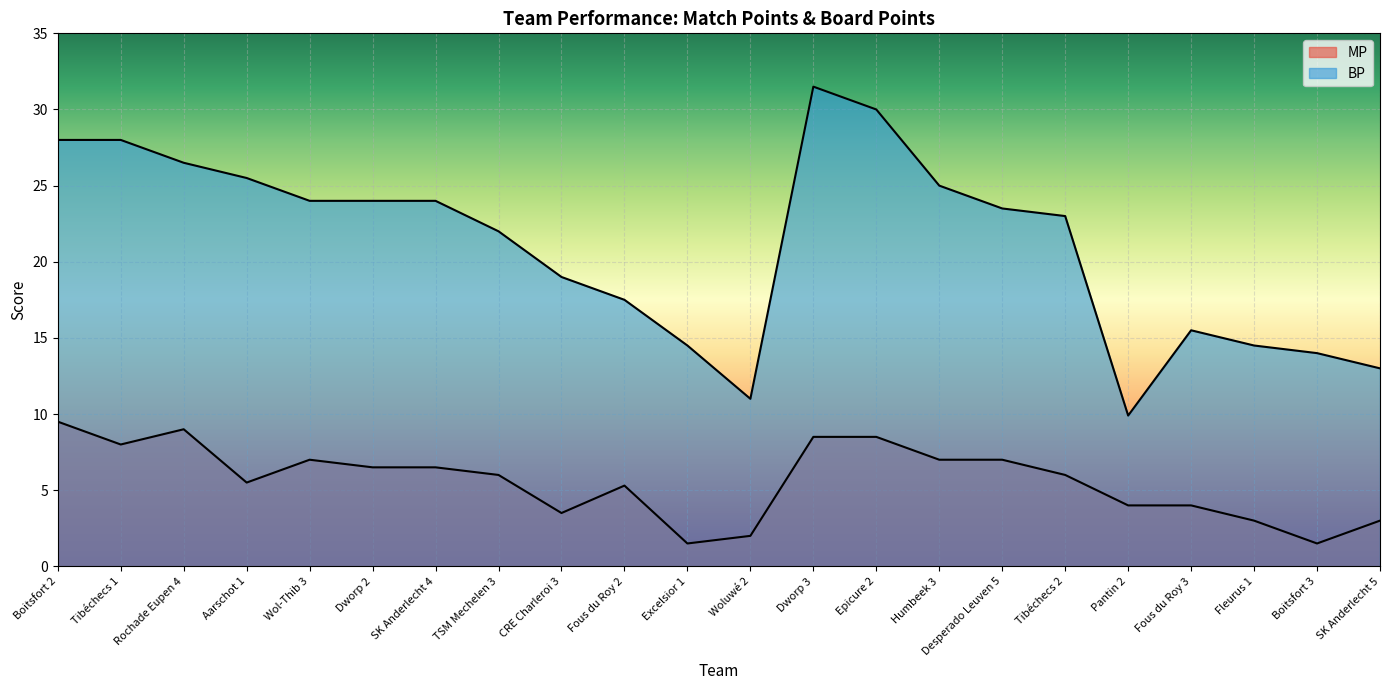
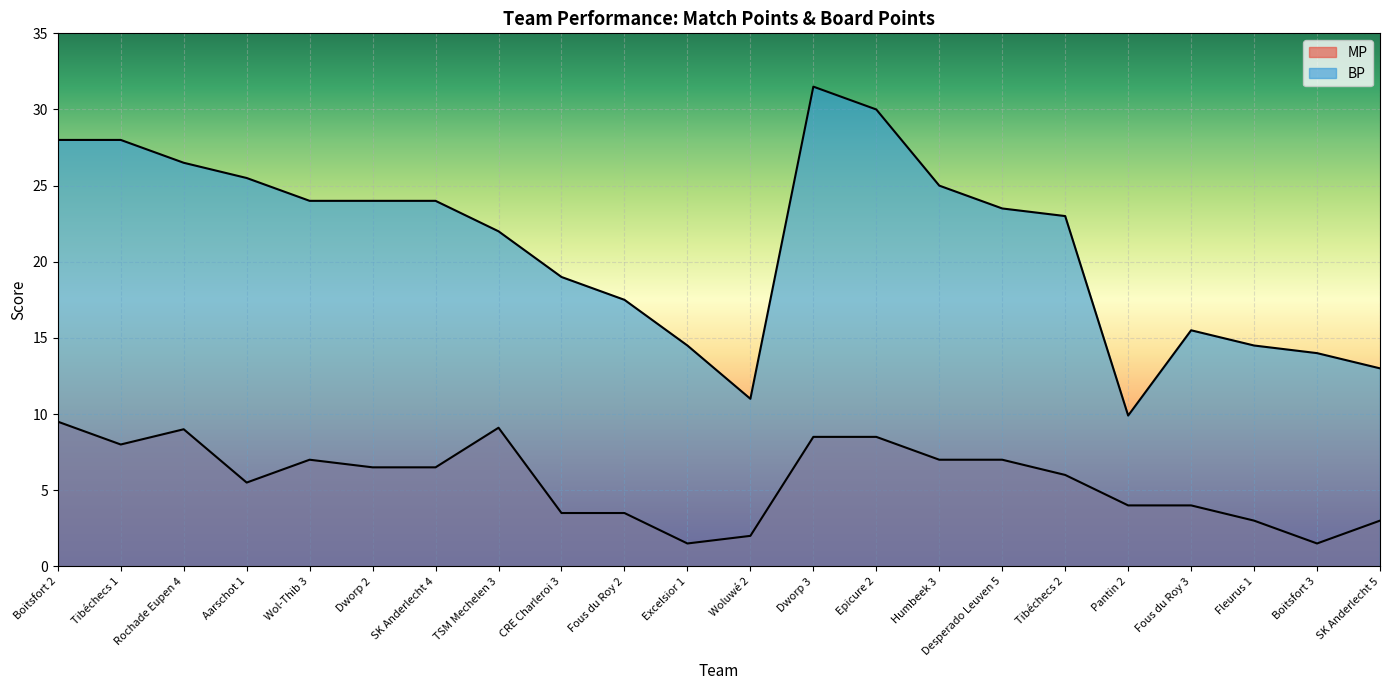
  {
    "MP": {
      "Boitsfort 2": 9.5,
      "Tibéchecs 1": 8.0,
      "Rochade Eupen 4": 9.0,
      "Aarschot 1": 5.5,
      "Wol-Thib 3": 7.0,
      "Dworp 2": 6.5,
      "SK Anderlecht 4": 6.5,
-     "TSM Mechelen 3": 6.0,
+     "TSM Mechelen 3": 9.1,
      "CRE Charleroi 3": 3.5,
-     "Fous du Roy 2": 5.3,
+     "Fous du Roy 2": 3.5,
      "Excelsior 1": 1.5,
      "Woluwé 2": 2.0,
      "Dworp 3": 8.5,
      "Epicure 2": 8.5,
      "Humbeek 3": 7.0,
      "Desperado Leuven 5": 7.0,
      "Tibéchecs 2": 6.0,
      "Pantin 2": 4.0,
      "Fous du Roy 3": 4.0,
      "Fleurus 1": 3.0,
      "Boitsfort 3": 1.5,
      "SK Anderlecht 5": 3.0
    },
    "BP": {
      "Boitsfort 2": 28.0,
      "Tibéchecs 1": 28.0,
      "Rochade Eupen 4": 26.5,
      "Aarschot 1": 25.5,
      "Wol-Thib 3": 24.0,
      "Dworp 2": 24.0,
      "SK Anderlecht 4": 24.0,
      "TSM Mechelen 3": 22.0,
      "CRE Charleroi 3": 19.0,
      "Fous du Roy 2": 17.5,
      "Excelsior 1": 14.5,
      "Woluwé 2": 11.0,
      "Dworp 3": 31.5,
      "Epicure 2": 30.0,
      "Humbeek 3": 25.0,
      "Desperado Leuven 5": 23.5,
      "Tibéchecs 2": 23.0,
      "Pantin 2": 9.9,
      "Fous du Roy 3": 15.5,
      "Fleurus 1": 14.5,
      "Boitsfort 3": 14.0,
      "SK Anderlecht 5": 13.0
    }
  }
